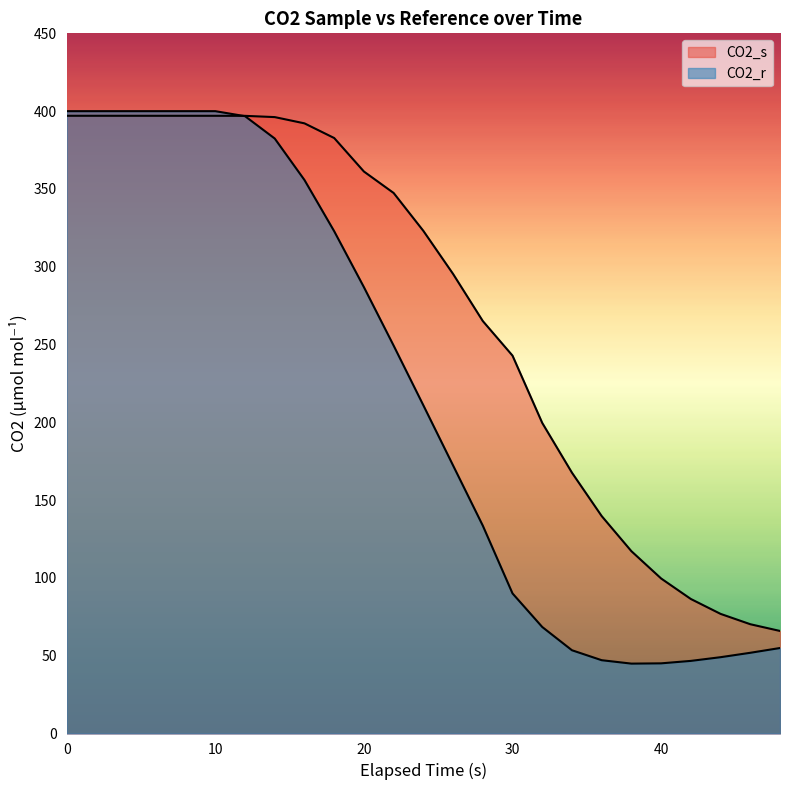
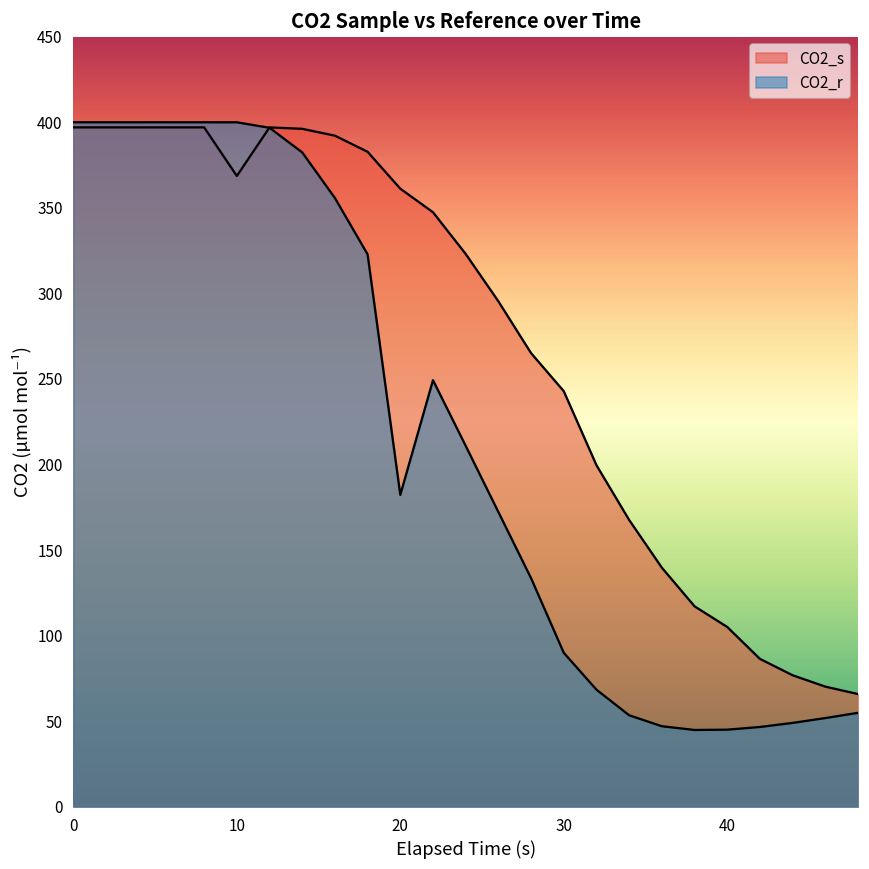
  {
    "CO2_s": {
      "0": 397,
-     "10": 397,
+     "10": 369,
      "20": 361,
      "30": 243,
-     "40": 100
+     "40": 105
    },
    "CO2_r": {
      "0": 400,
      "10": 400,
-     "20": 287,
+     "20": 182,
      "30": 90,
      "40": 45
    }
  }
